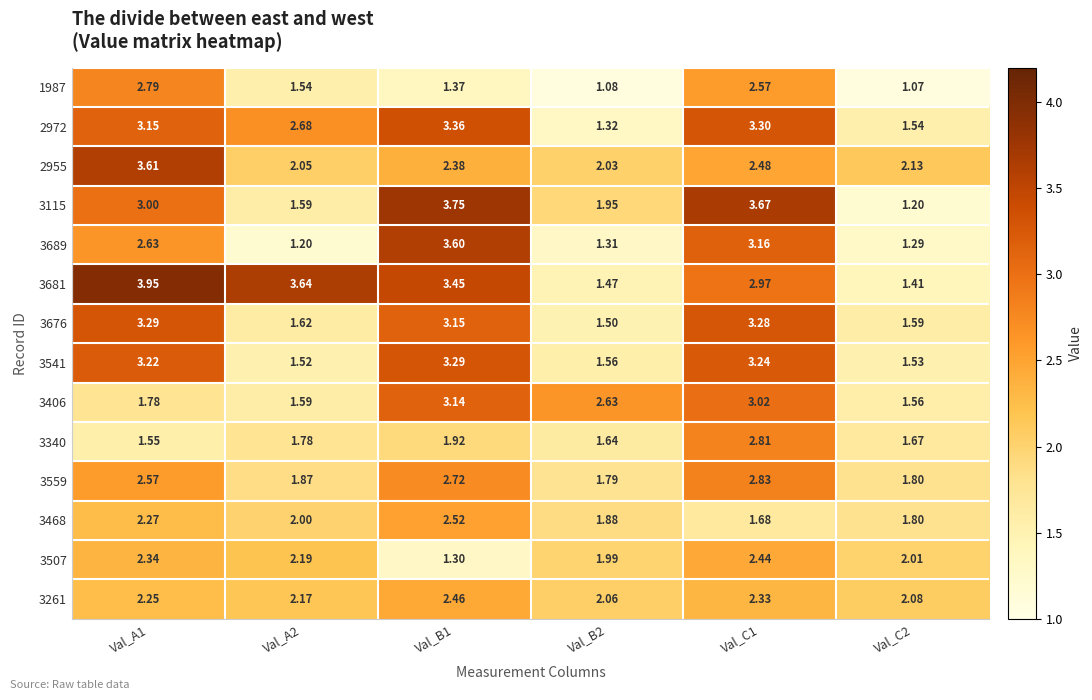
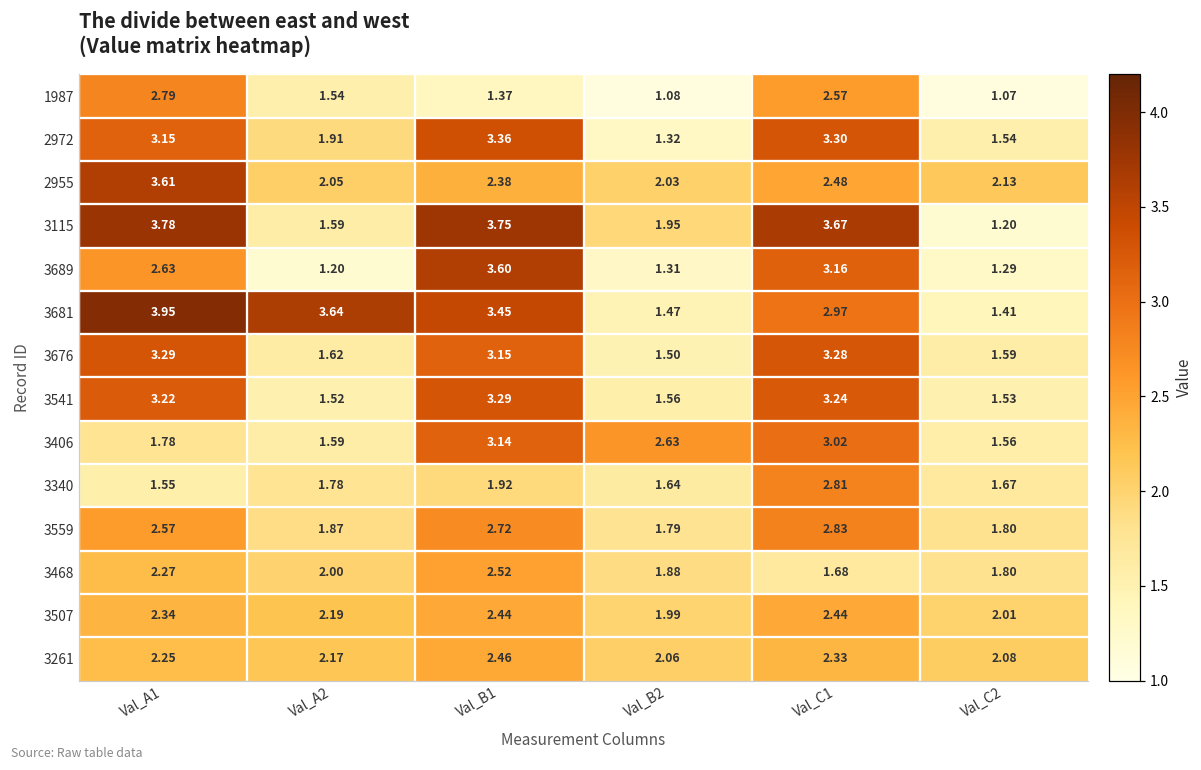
  {
    "1987": {
      "Val_A1": 2.79,
      "Val_A2": 1.54,
      "Val_B1": 1.37,
      "Val_B2": 1.08,
      "Val_C1": 2.57,
      "Val_C2": 1.07
    },
    "2972": {
      "Val_A1": 3.15,
-     "Val_A2": 2.68,
+     "Val_A2": 1.91,
      "Val_B1": 3.36,
      "Val_B2": 1.32,
      "Val_C1": 3.30,
      "Val_C2": 1.54
    },
    "2955": {
      "Val_A1": 3.61,
      "Val_A2": 2.05,
      "Val_B1": 2.38,
      "Val_B2": 2.03,
      "Val_C1": 2.48,
      "Val_C2": 2.13
    },
    "3115": {
-     "Val_A1": 3.00,
+     "Val_A1": 3.78,
      "Val_A2": 1.59,
      "Val_B1": 3.75,
      "Val_B2": 1.95,
      "Val_C1": 3.67,
      "Val_C2": 1.20
    },
    "3689": {
      "Val_A1": 2.63,
      "Val_A2": 1.20,
      "Val_B1": 3.60,
      "Val_B2": 1.31,
      "Val_C1": 3.16,
      "Val_C2": 1.29
    },
    "3681": {
      "Val_A1": 3.95,
      "Val_A2": 3.64,
      "Val_B1": 3.45,
      "Val_B2": 1.47,
      "Val_C1": 2.97,
      "Val_C2": 1.41
    },
    "3676": {
      "Val_A1": 3.29,
      "Val_A2": 1.62,
      "Val_B1": 3.15,
      "Val_B2": 1.50,
      "Val_C1": 3.28,
      "Val_C2": 1.59
    },
    "3541": {
      "Val_A1": 3.22,
      "Val_A2": 1.52,
      "Val_B1": 3.29,
      "Val_B2": 1.56,
      "Val_C1": 3.24,
      "Val_C2": 1.53
    },
    "3406": {
      "Val_A1": 1.78,
      "Val_A2": 1.59,
      "Val_B1": 3.14,
      "Val_B2": 2.63,
      "Val_C1": 3.02,
      "Val_C2": 1.56
    },
    "3340": {
      "Val_A1": 1.55,
      "Val_A2": 1.78,
      "Val_B1": 1.92,
      "Val_B2": 1.64,
      "Val_C1": 2.81,
      "Val_C2": 1.67
    },
    "3559": {
      "Val_A1": 2.57,
      "Val_A2": 1.87,
      "Val_B1": 2.72,
      "Val_B2": 1.79,
      "Val_C1": 2.83,
      "Val_C2": 1.80
    },
    "3468": {
      "Val_A1": 2.27,
      "Val_A2": 2.00,
      "Val_B1": 2.52,
      "Val_B2": 1.88,
      "Val_C1": 1.68,
      "Val_C2": 1.80
    },
    "3507": {
      "Val_A1": 2.34,
      "Val_A2": 2.19,
-     "Val_B1": 1.30,
+     "Val_B1": 2.44,
      "Val_B2": 1.99,
      "Val_C1": 2.44,
      "Val_C2": 2.01
    },
    "3261": {
      "Val_A1": 2.25,
      "Val_A2": 2.17,
      "Val_B1": 2.46,
      "Val_B2": 2.06,
      "Val_C1": 2.33,
      "Val_C2": 2.08
    }
  }
